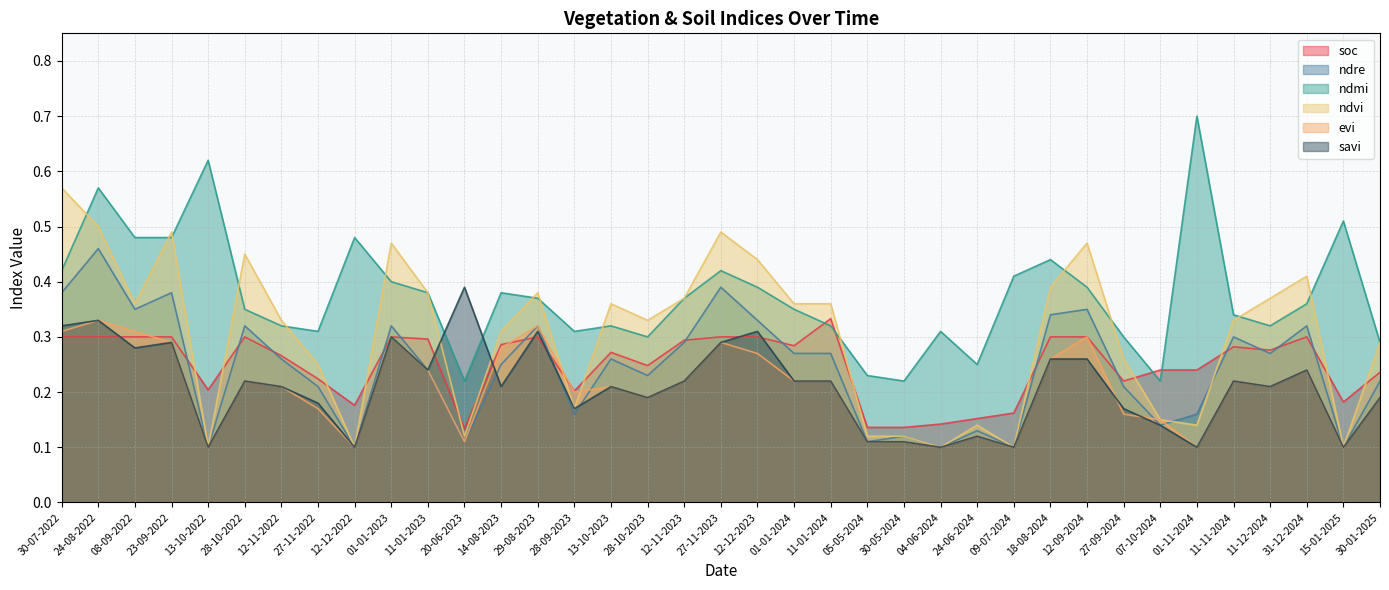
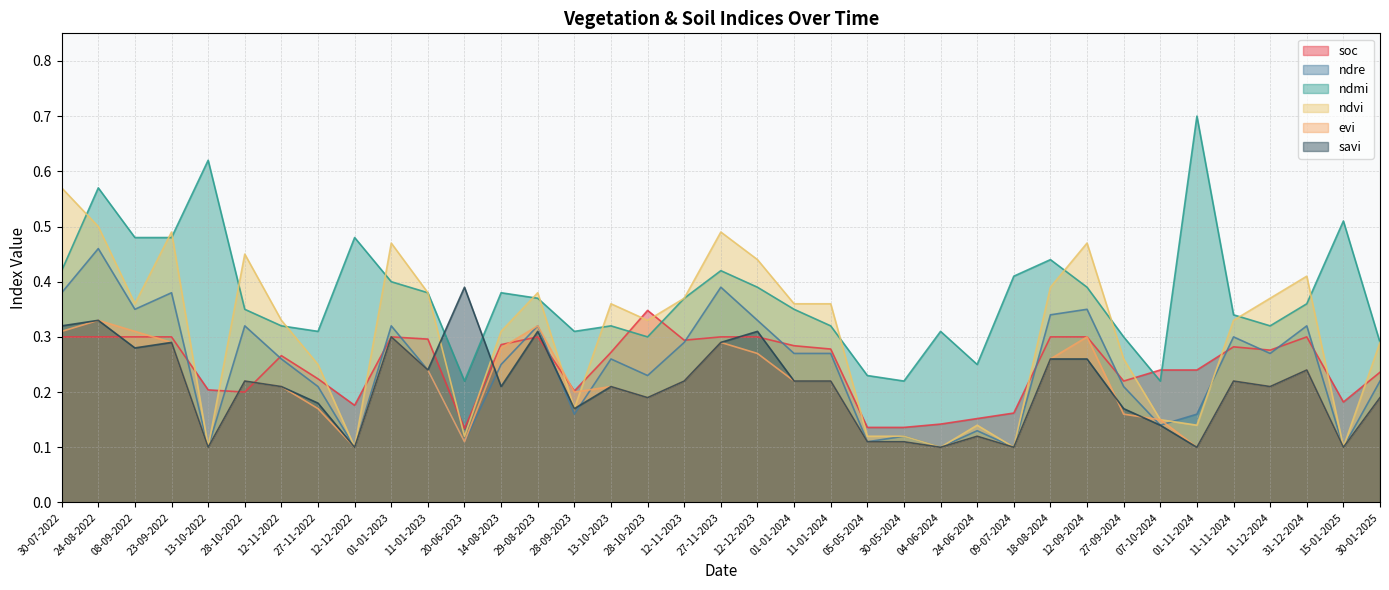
  {
    "soc": {
      "30-07-2022": 0.30,
      "24-08-2022": 0.30,
      "08-09-2022": 0.30,
      "23-09-2022": 0.30,
      "13-10-2022": 0.20,
-     "28-10-2022": 0.3,
+     "28-10-2022": 0.2,
      "12-11-2022": 0.27,
      "27-11-2022": 0.22,
      "12-12-2022": 0.18,
      "11-01-2023": 0.30,
      "20-06-2023": 0.13,
      "14-08-2023": 0.29,
      "29-08-2023": 0.30,
      "13-10-2023": 0.27,
-     "28-10-2023": 0.25,
+     "28-10-2023": 0.35,
      "27-11-2023": 0.30,
      "12-12-2023": 0.30,
      "01-01-2024": 0.28,
-     "11-01-2024": 0.33,
+     "11-01-2024": 0.28,
      "05-05-2024": 0.14,
      "30-05-2024": 0.14,
      "04-06-2024": 0.14,
      "24-06-2024": 0.15,
      "09-07-2024": 0.16,
      "18-08-2024": 0.30,
      "27-09-2024": 0.22,
      "07-10-2024": 0.24,
      "01-11-2024": 0.24,
      "11-11-2024": 0.28,
      "11-12-2024": 0.28,
      "31-12-2024": 0.30,
      "15-01-2025": 0.18,
      "30-01-2025": 0.24
    },
    "savi": {
      "30-07-2022": 0.32,
      "08-09-2022": 0.28,
      "27-11-2022": 0.18,
      "20-06-2023": 0.39,
      "14-08-2023": 0.21,
      "29-08-2023": 0.31,
      "12-12-2023": 0.31,
      "12-09-2024": 0.26,
      "27-09-2024": 0.17
    }
  }
